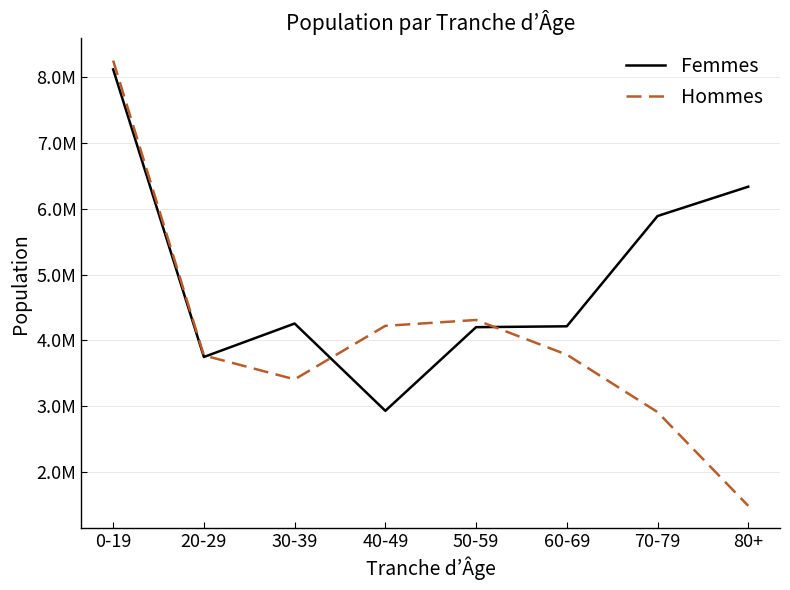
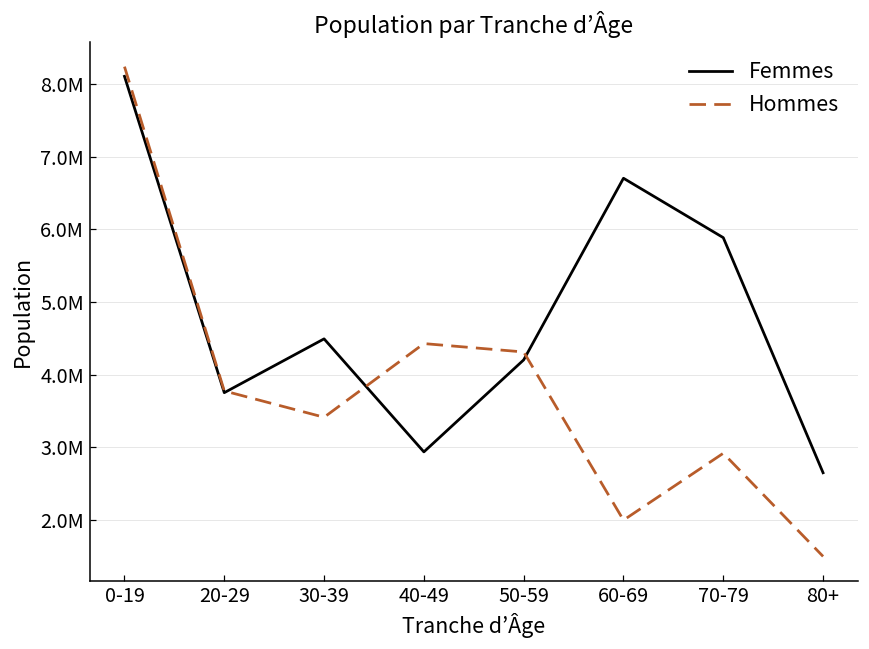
  {
    "Femmes": {
      "0-19": 8100000,
-     "30-39": 4300000,
+     "30-39": 4500000,
      "40-49": 2900000,
      "50-59": 4200000,
-     "60-69": 4200000,
+     "60-69": 6700000,
      "70-79": 5900000,
-     "80+": 6300000
+     "80+": 2600000
    },
    "Hommes": {
      "0-19": 8200000,
      "30-39": 3400000,
-     "40-49": 4200000,
+     "40-49": 4400000,
      "50-59": 4300000,
-     "60-69": 3800000,
+     "60-69": 2000000,
      "70-79": 2900000,
      "80+": 1500000
    }
  }
